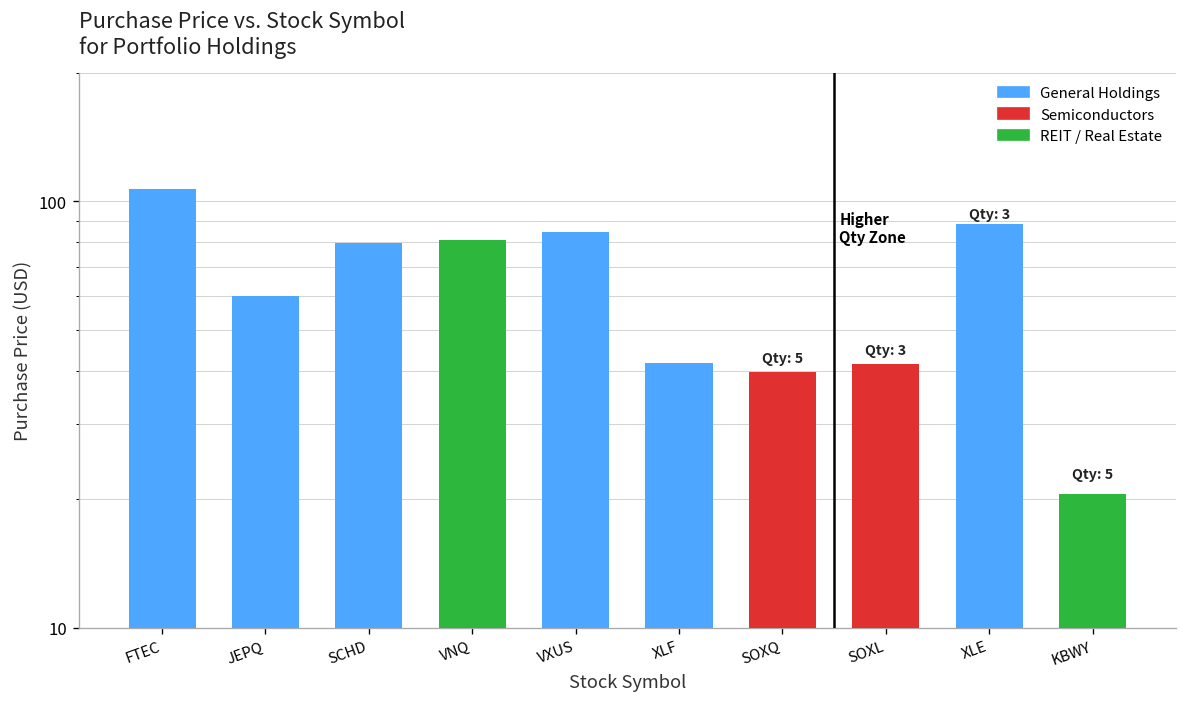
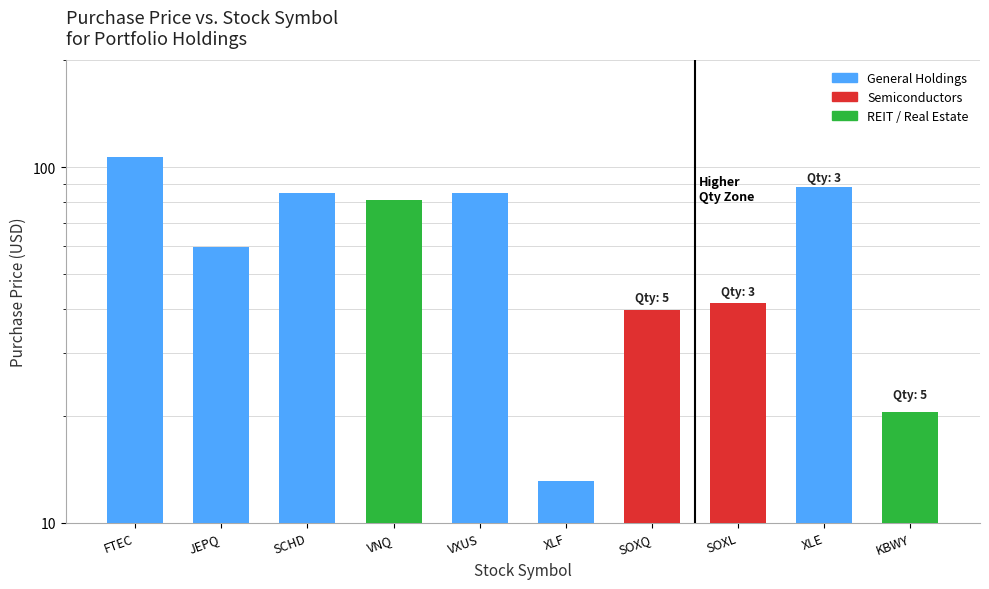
  {
    "FTEC": 107,
    "JEPQ": 60,
-   "SCHD": 80,
+   "SCHD": 85,
    "VNQ": 81,
    "VXUS": 85,
-   "XLF": 42
+   "XLF": 13.1
  }
